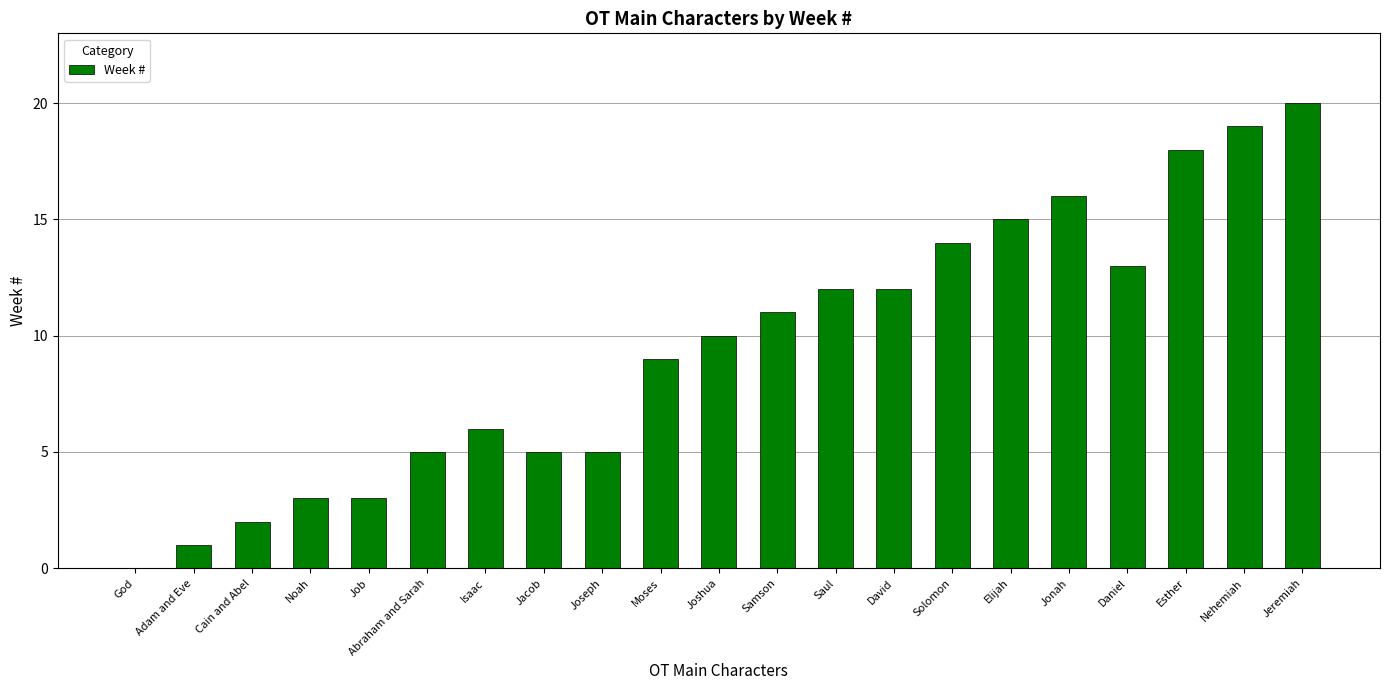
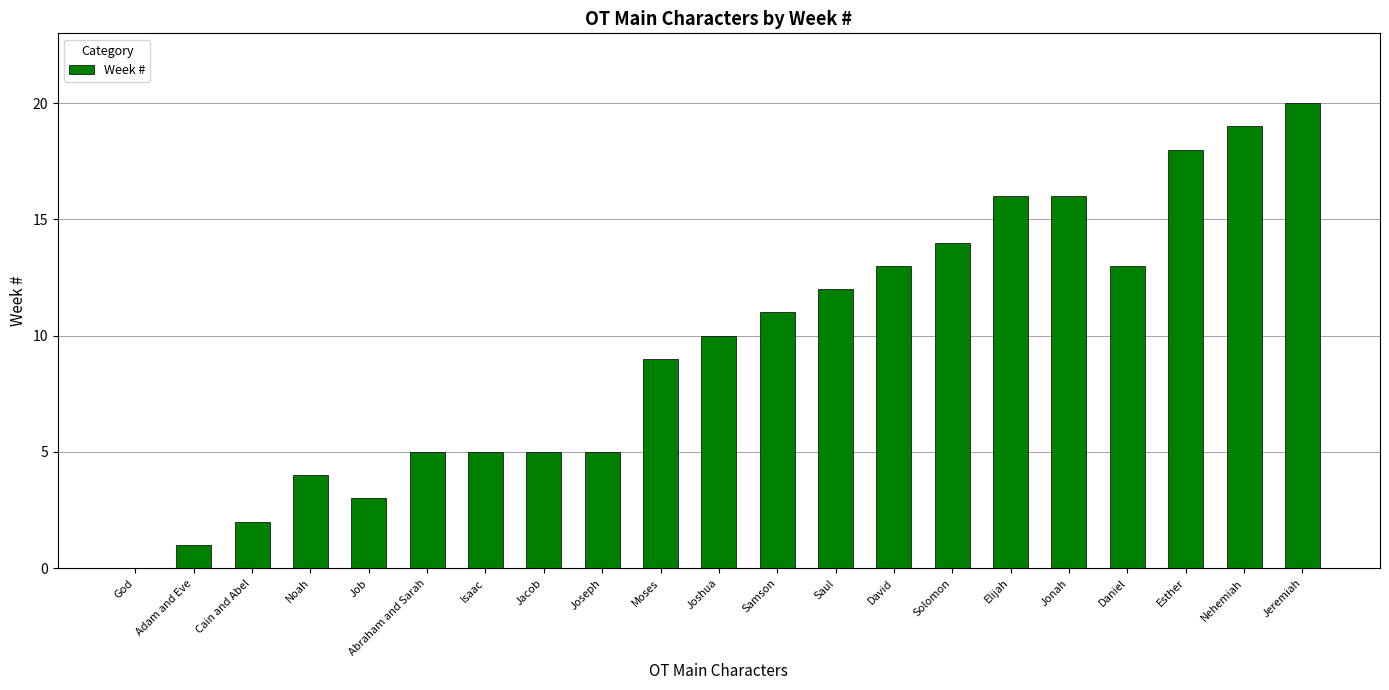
  {
    "God": 0,
    "Adam and Eve": 1,
    "Cain and Abel": 2,
-   "Noah": 3,
+   "Noah": 4,
    "Job": 3,
    "Abraham and Sarah": 5,
-   "Isaac": 6,
+   "Isaac": 5,
    "Jacob": 5,
    "Joseph": 5,
    "Moses": 9,
    "Joshua": 10,
    "Samson": 11,
    "Saul": 12,
-   "David": 12,
+   "David": 13,
    "Solomon": 14,
-   "Elijah": 15,
+   "Elijah": 16,
    "Jonah": 16,
    "Daniel": 13,
    "Esther": 18,
    "Nehemiah": 19,
    "Jeremiah": 20
  }
